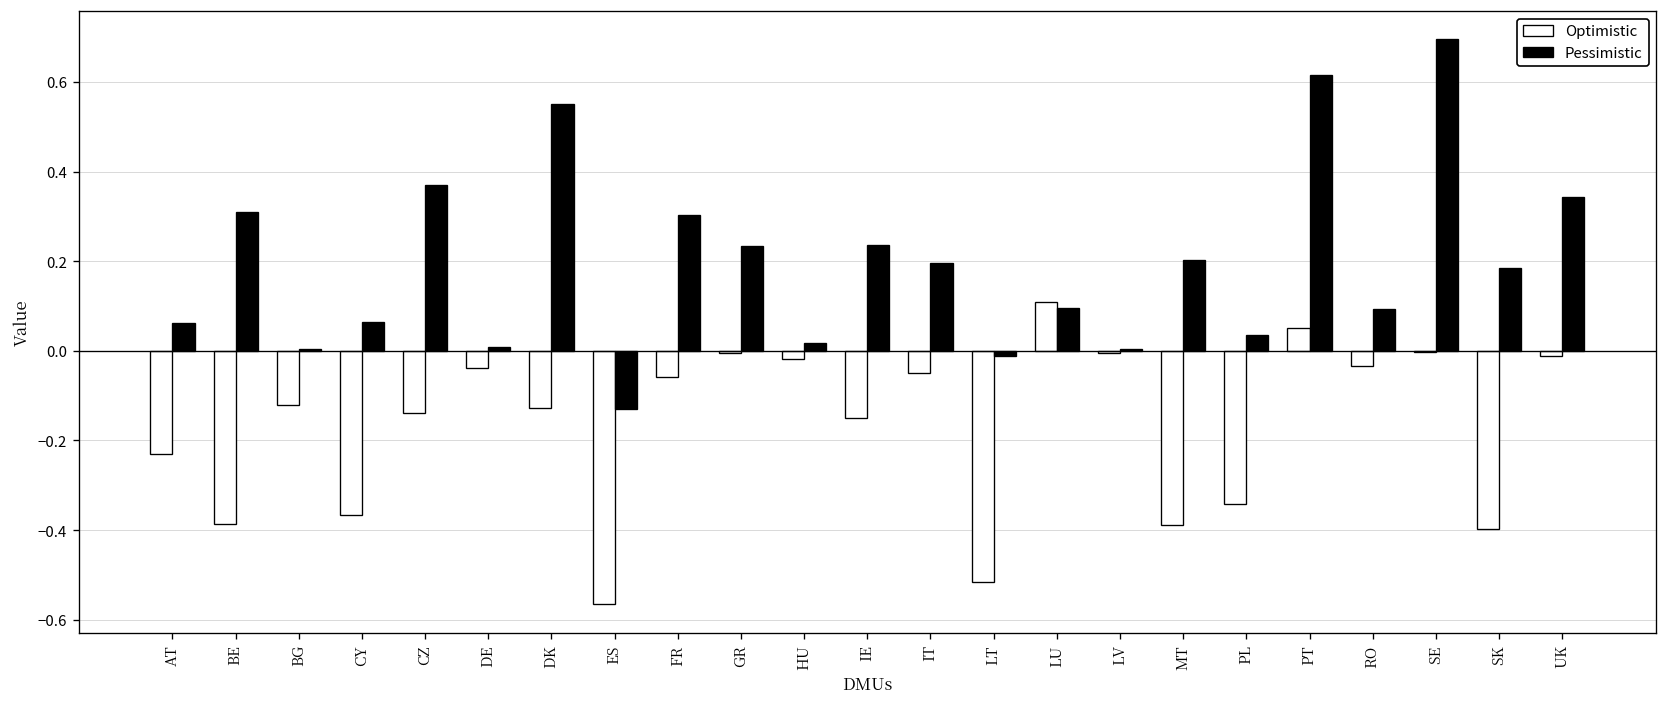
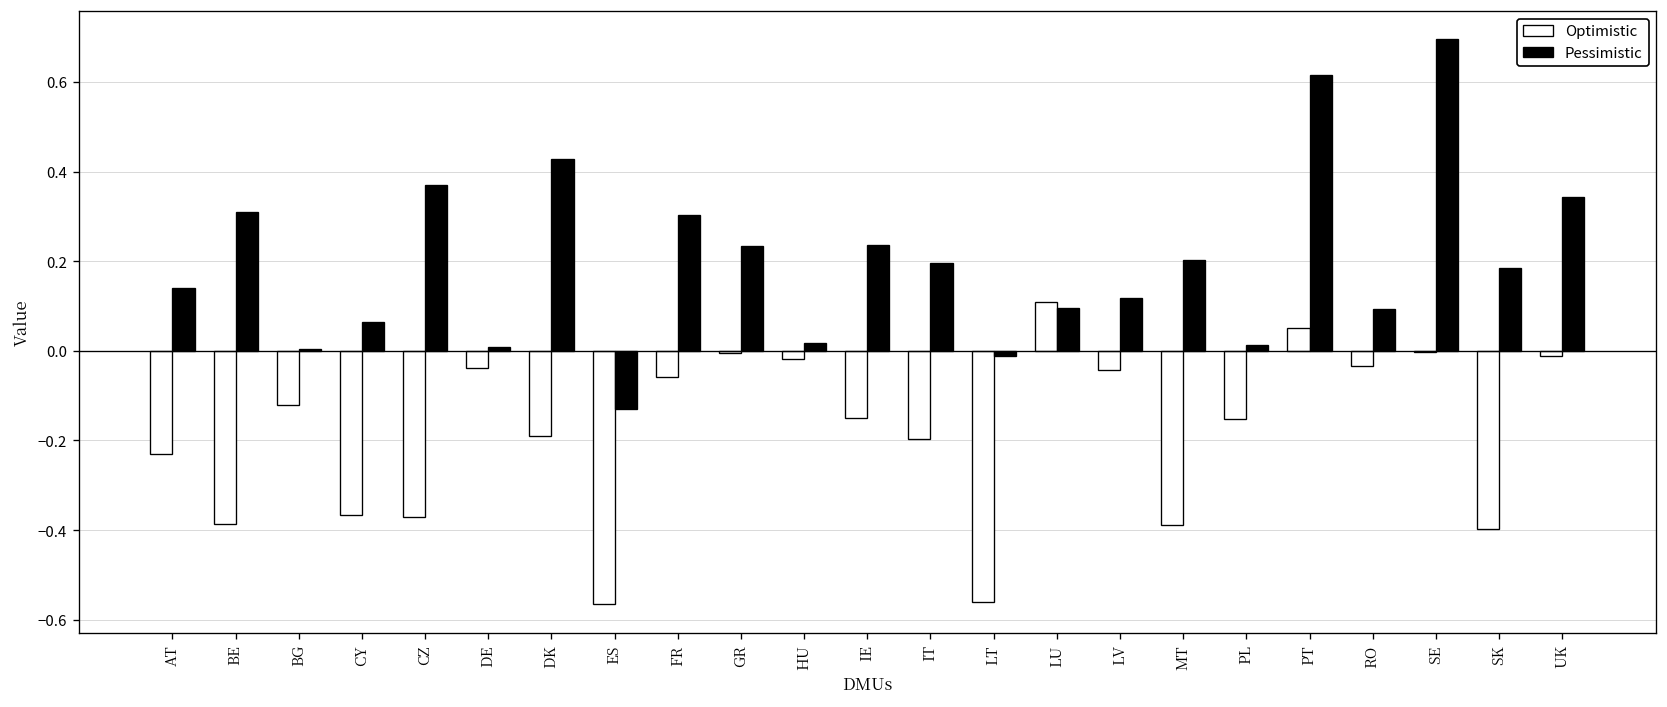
  {
    "Optimistic": {
      "AT": -0.23,
      "BE": -0.39,
      "BG": -0.12,
      "CY": -0.37,
-     "CZ": -0.14,
+     "CZ": -0.37,
      "DE": -0.04,
-     "DK": -0.13,
+     "DK": -0.19,
      "ES": -0.57,
      "FR": -0.06,
      "HU": -0.02,
      "IE": -0.15,
-     "IT": -0.05,
-     "LT": -0.52,
+     "IT": -0.20,
+     "LT": -0.56,
      "LU": 0.11,
-     "LV": -0.01,
+     "LV": -0.04,
      "MT": -0.39,
-     "PL": -0.34,
+     "PL": -0.15,
      "PT": 0.05,
      "RO": -0.03,
      "SK": -0.40,
      "UK": -0.01
    },
    "Pessimistic": {
-     "AT": 0.06,
+     "AT": 0.14,
      "BE": 0.31,
      "CY": 0.06,
      "CZ": 0.37,
      "DE": 0.01,
-     "DK": 0.55,
+     "DK": 0.43,
      "ES": -0.13,
      "FR": 0.30,
      "GR": 0.23,
      "HU": 0.02,
      "IE": 0.24,
      "IT": 0.19,
      "LT": -0.01,
      "LU": 0.10,
-     "LV": 0.00,
+     "LV": 0.12,
      "MT": 0.20,
-     "PL": 0.03,
+     "PL": 0.01,
      "PT": 0.62,
      "RO": 0.09,
      "SE": 0.70,
      "SK": 0.19,
      "UK": 0.34
    }
  }
